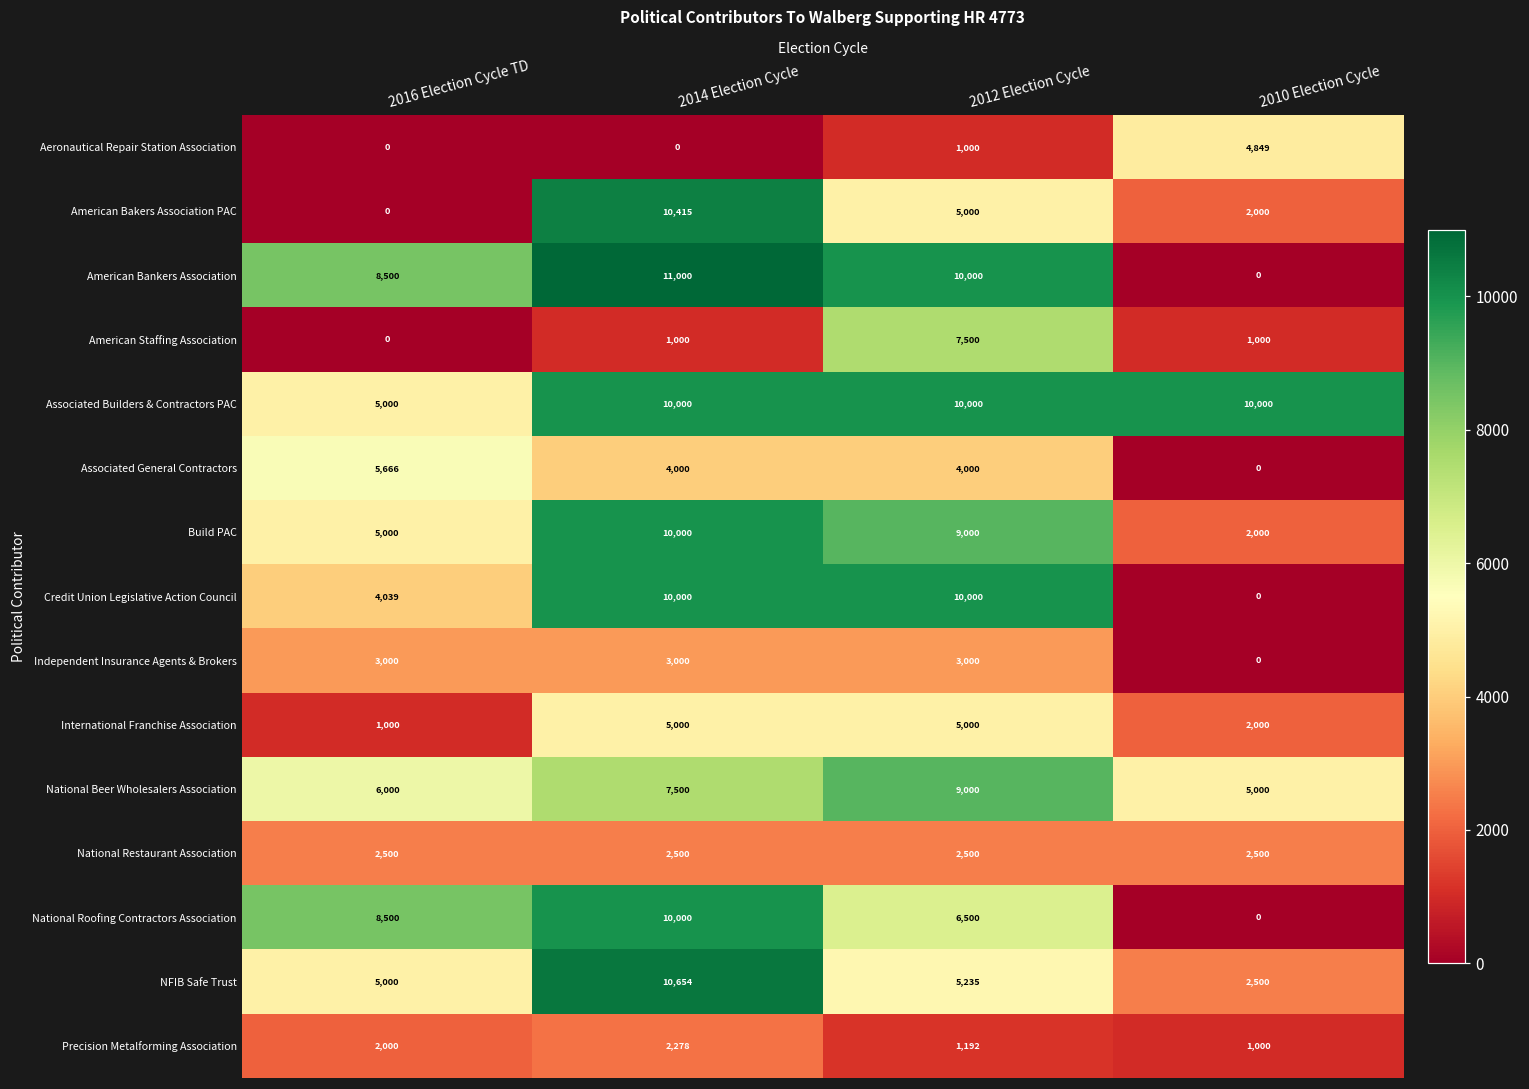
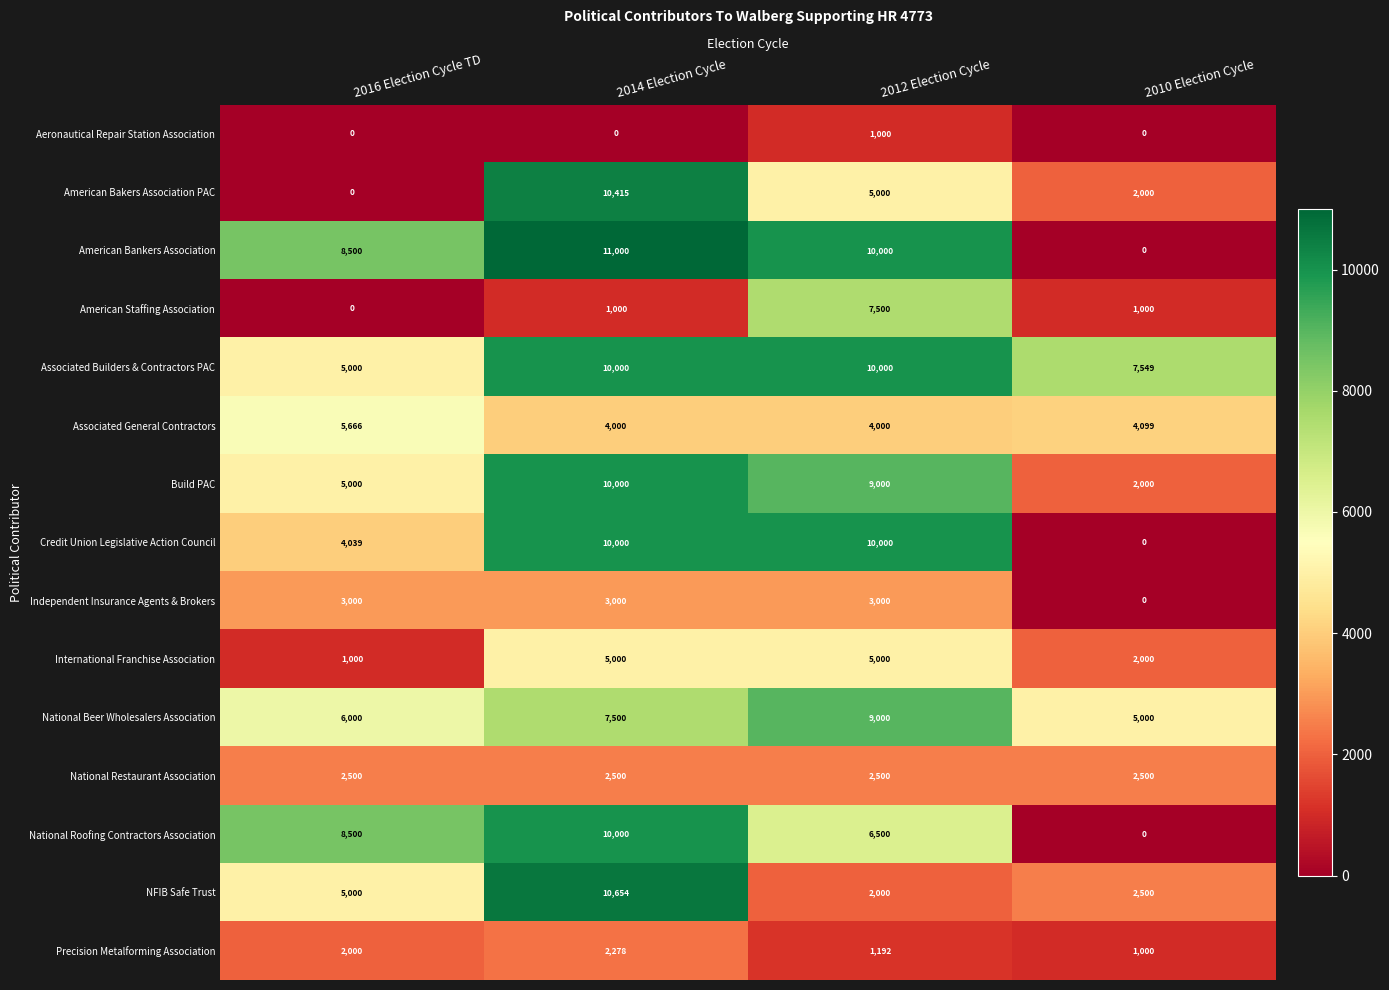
  {
    "Aeronautical Repair Station Association": {
      "2016 Election Cycle TD": "0",
      "2014 Election Cycle": "0",
      "2012 Election Cycle": "1,000",
-     "2010 Election Cycle": "4,849"
+     "2010 Election Cycle": "0"
    },
    "American Bakers Association PAC": {
      "2016 Election Cycle TD": "0",
      "2014 Election Cycle": "10,415",
      "2012 Election Cycle": "5,000",
      "2010 Election Cycle": "2,000"
    },
    "American Bankers Association": {
      "2016 Election Cycle TD": "8,500",
      "2014 Election Cycle": "11,000",
      "2012 Election Cycle": "10,000",
      "2010 Election Cycle": "0"
    },
    "American Staffing Association": {
      "2016 Election Cycle TD": "0",
      "2014 Election Cycle": "1,000",
      "2012 Election Cycle": "7,500",
      "2010 Election Cycle": "1,000"
    },
    "Associated Builders & Contractors PAC": {
      "2016 Election Cycle TD": "5,000",
      "2014 Election Cycle": "10,000",
      "2012 Election Cycle": "10,000",
-     "2010 Election Cycle": "10,000"
+     "2010 Election Cycle": "7,549"
    },
    "Associated General Contractors": {
      "2016 Election Cycle TD": "5,666",
      "2014 Election Cycle": "4,000",
      "2012 Election Cycle": "4,000",
-     "2010 Election Cycle": "0"
+     "2010 Election Cycle": "4,099"
    },
    "Build PAC": {
      "2016 Election Cycle TD": "5,000",
      "2014 Election Cycle": "10,000",
      "2012 Election Cycle": "9,000",
      "2010 Election Cycle": "2,000"
    },
    "Credit Union Legislative Action Council": {
      "2016 Election Cycle TD": "4,039",
      "2014 Election Cycle": "10,000",
      "2012 Election Cycle": "10,000",
      "2010 Election Cycle": "0"
    },
    "Independent Insurance Agents & Brokers": {
      "2016 Election Cycle TD": "3,000",
      "2014 Election Cycle": "3,000",
      "2012 Election Cycle": "3,000",
      "2010 Election Cycle": "0"
    },
    "International Franchise Association": {
      "2016 Election Cycle TD": "1,000",
      "2014 Election Cycle": "5,000",
      "2012 Election Cycle": "5,000",
      "2010 Election Cycle": "2,000"
    },
    "National Beer Wholesalers Association": {
      "2016 Election Cycle TD": "6,000",
      "2014 Election Cycle": "7,500",
      "2012 Election Cycle": "9,000",
      "2010 Election Cycle": "5,000"
    },
    "National Restaurant Association": {
      "2016 Election Cycle TD": "2,500",
      "2014 Election Cycle": "2,500",
      "2012 Election Cycle": "2,500",
      "2010 Election Cycle": "2,500"
    },
    "National Roofing Contractors Association": {
      "2016 Election Cycle TD": "8,500",
      "2014 Election Cycle": "10,000",
      "2012 Election Cycle": "6,500",
      "2010 Election Cycle": "0"
    },
    "NFIB Safe Trust": {
      "2016 Election Cycle TD": "5,000",
      "2014 Election Cycle": "10,654",
-     "2012 Election Cycle": "5,235",
+     "2012 Election Cycle": "2,000",
      "2010 Election Cycle": "2,500"
    },
    "Precision Metalforming Association": {
      "2016 Election Cycle TD": "2,000",
      "2014 Election Cycle": "2,278",
      "2012 Election Cycle": "1,192",
      "2010 Election Cycle": "1,000"
    }
  }
